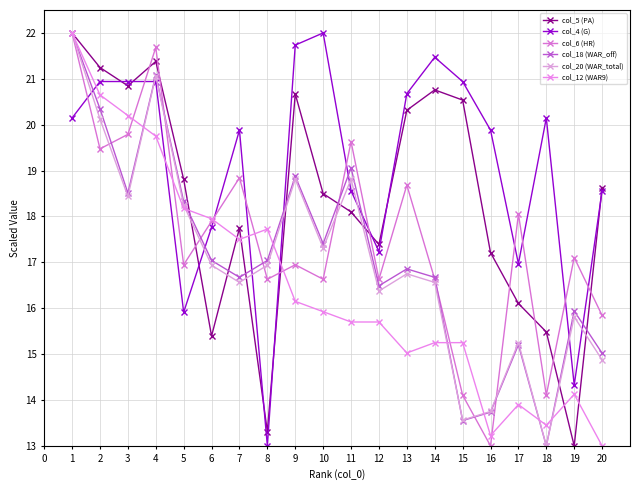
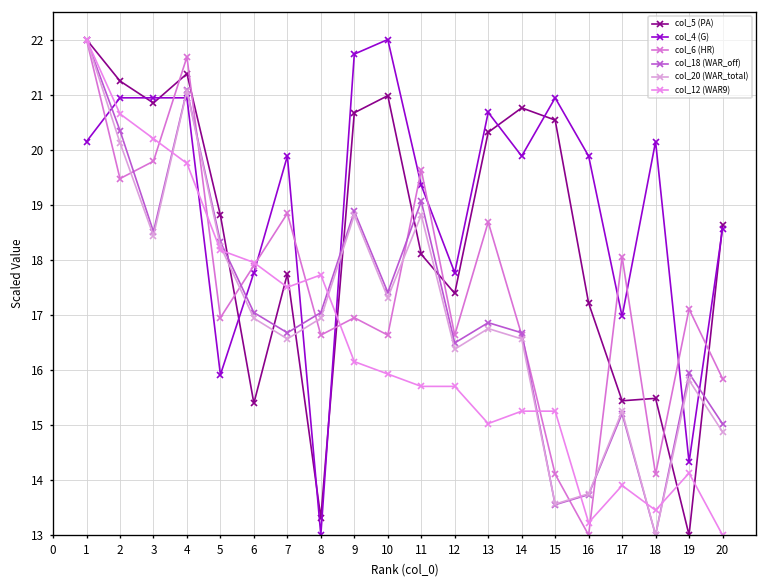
  {
    "col_5 (PA)": {
      "2": 21.2,
      "3": 20.8,
      "4": 21.4,
      "5": 18.8,
      "6": 15.4,
      "7": 17.7,
      "8": 13.3,
      "9": 20.7,
-     "10": 18.5,
+     "10": 21.0,
      "11": 18.1,
      "12": 17.4,
      "13": 20.3,
      "14": 20.8,
      "15": 20.5,
      "16": 17.2,
-     "17": 16.1,
+     "17": 15.4,
      "18": 15.5,
      "19": 13.0,
      "20": 18.6
    },
    "col_4 (G)": {
      "1": 20.1,
      "2": 20.9,
      "3": 20.9,
      "4": 20.9,
      "5": 15.9,
      "6": 17.8,
      "7": 19.9,
      "8": 13.0,
      "9": 21.7,
      "10": 22.0,
-     "11": 18.6,
-     "12": 17.2,
+     "11": 19.4,
+     "12": 17.8,
      "13": 20.7,
-     "14": 21.5,
+     "14": 19.9,
      "15": 20.9,
      "16": 19.9,
      "17": 17.0,
      "18": 20.1,
      "19": 14.3,
      "20": 18.6
    }
  }
